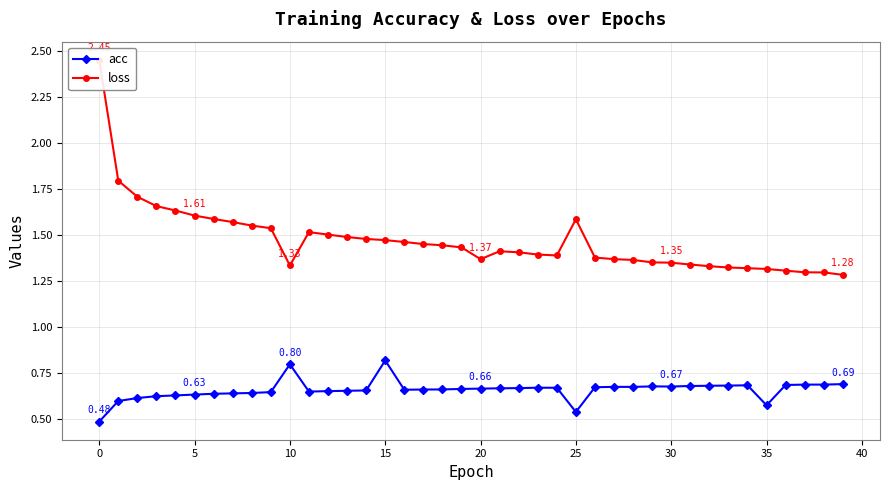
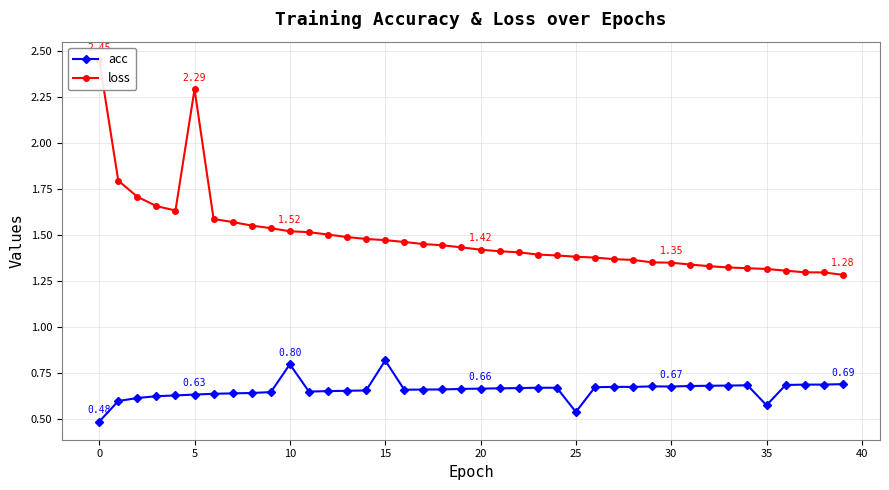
  {
    "acc": {
      "0": 0.48,
      "5": 0.63,
      "10": 0.80,
      "20": 0.66,
      "30": 0.67
    },
    "loss": {
-     "5": 1.61,
-     "10": 1.33,
-     "20": 1.37,
-     "25": 1.59,
+     "5": 2.29,
+     "10": 1.52,
+     "20": 1.42,
+     "25": 1.38,
      "30": 1.35
    }
  }
